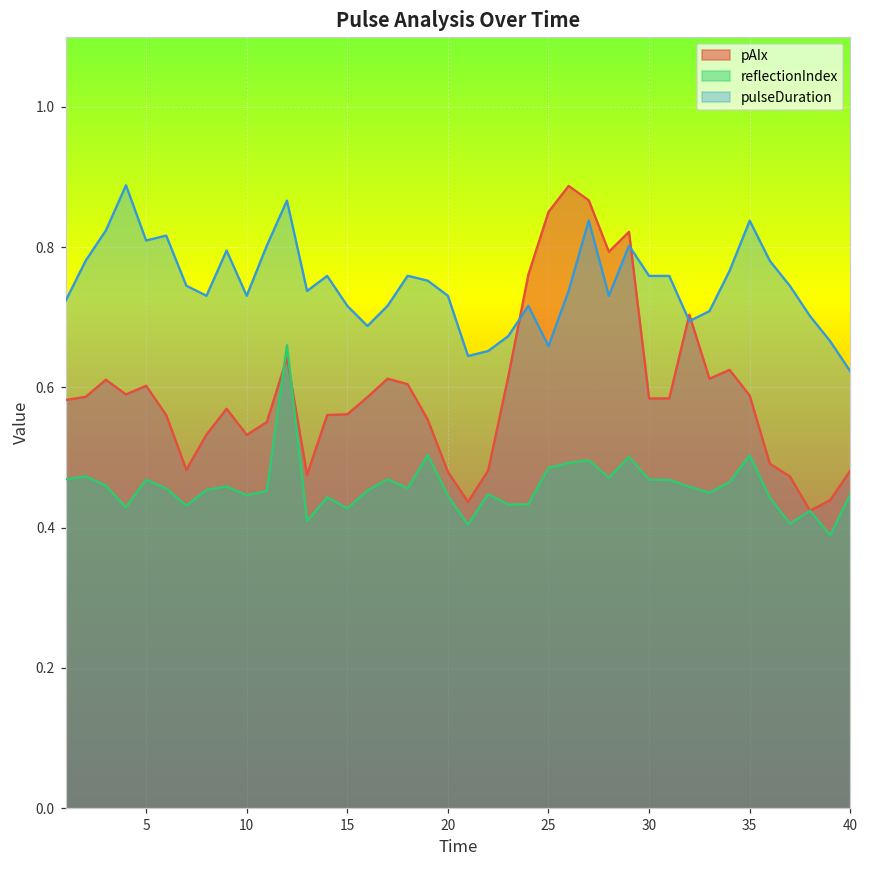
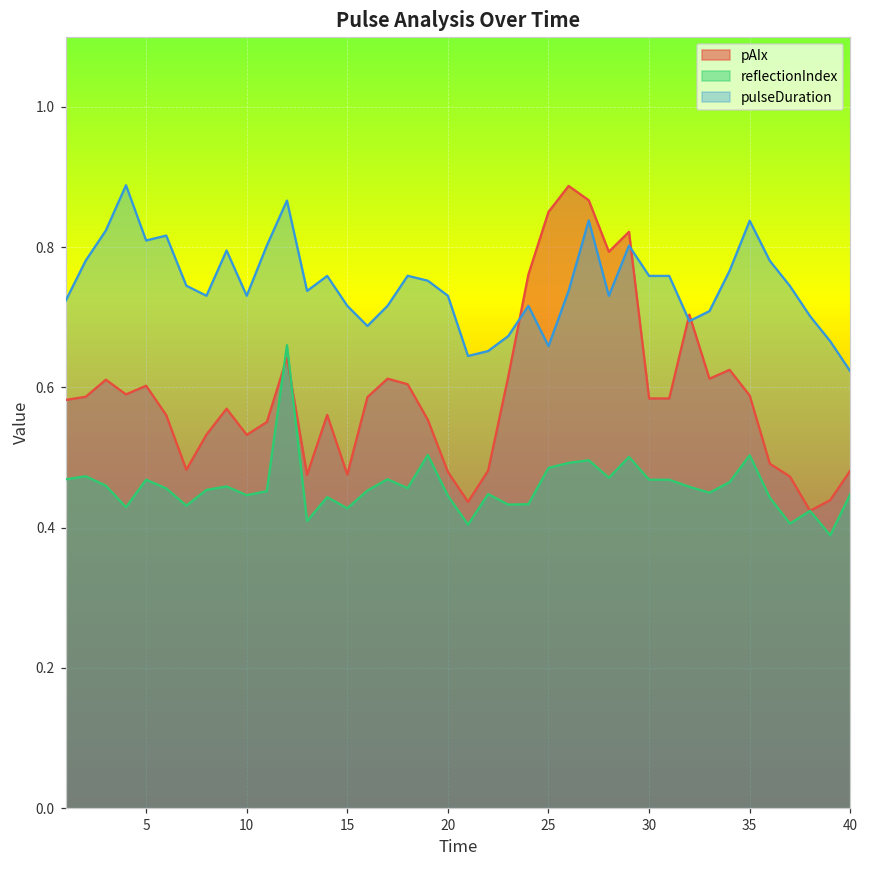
  {
    "pAIx": {
      "5": 0.60,
      "10": 0.53,
-     "15": 0.56,
+     "15": 0.48,
      "20": 0.48,
      "25": 0.85,
      "30": 0.58,
      "35": 0.59,
      "40": 0.48
    },
    "reflectionIndex": {
      "5": 0.47,
      "10": 0.45,
      "15": 0.43,
      "20": 0.45,
      "25": 0.49,
      "30": 0.47,
      "35": 0.50,
      "40": 0.45
    },
    "pulseDuration": {
      "5": 0.81,
      "10": 0.73,
      "15": 0.72,
      "20": 0.73,
      "25": 0.66,
      "30": 0.76,
      "35": 0.84,
      "40": 0.62
    }
  }
